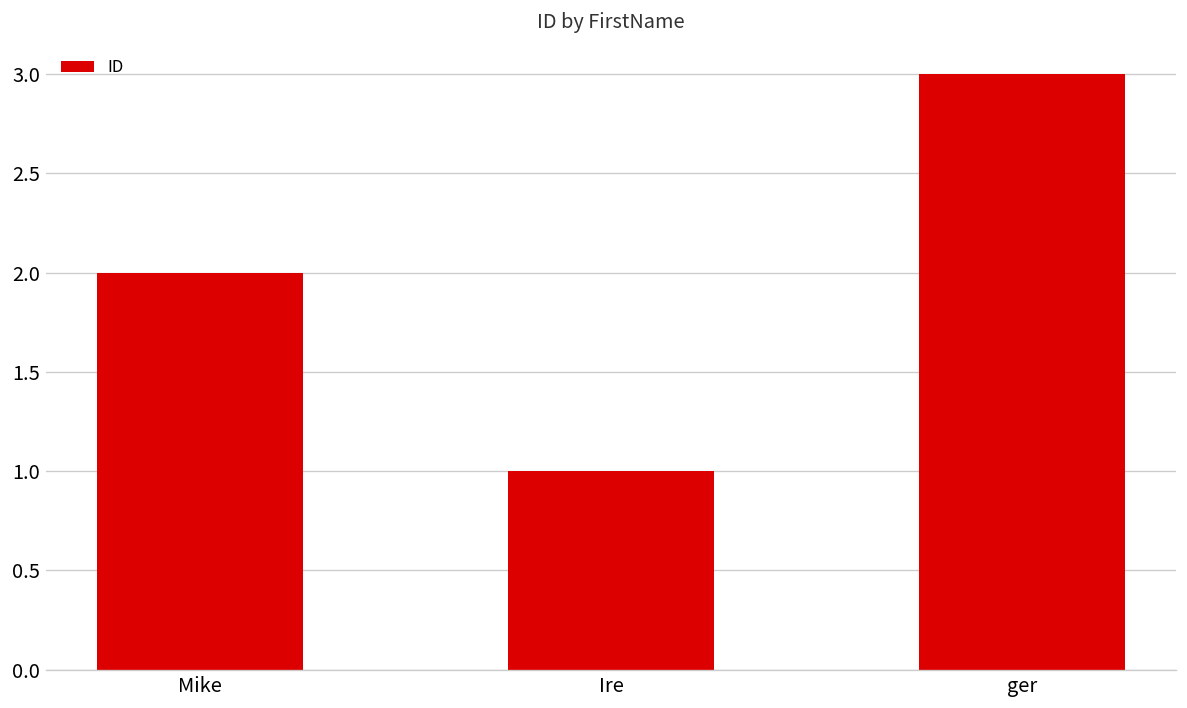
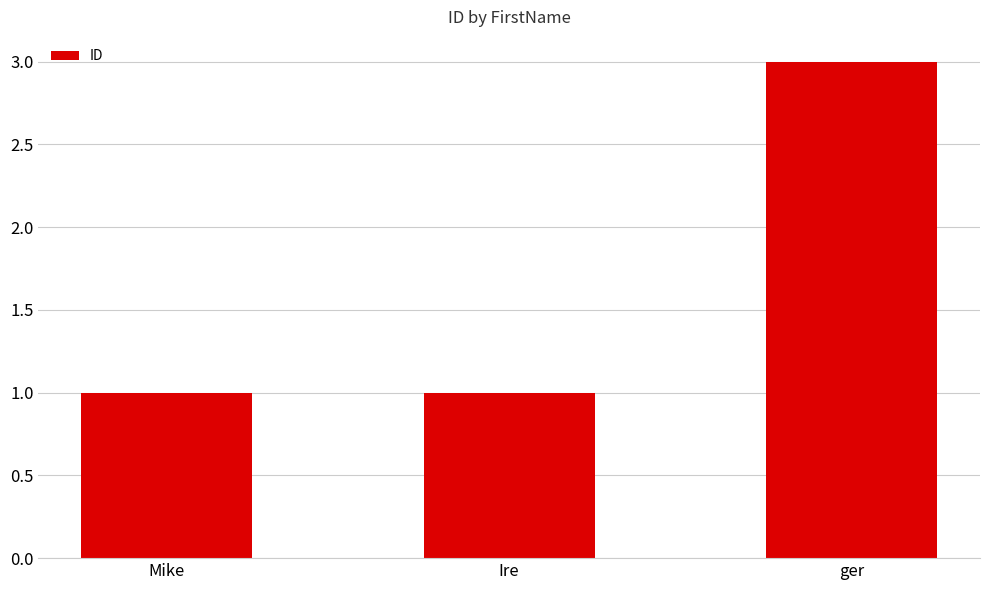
  {
-   "Mike": 2,
+   "Mike": 1,
    "Ire": 1,
    "ger": 3
  }
